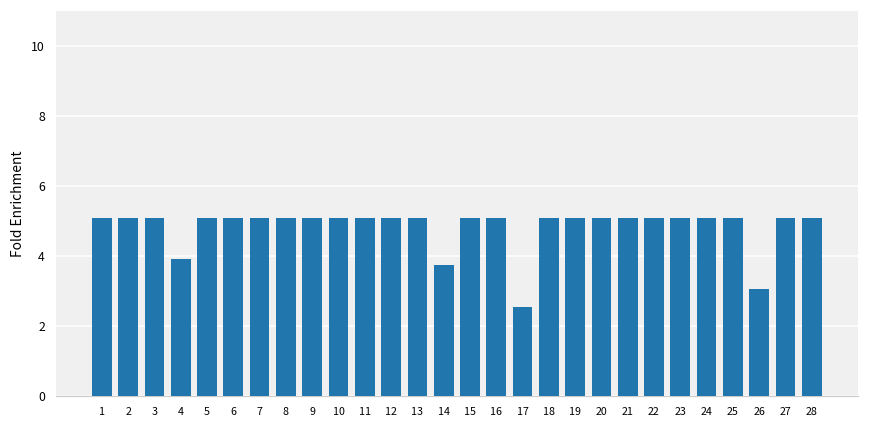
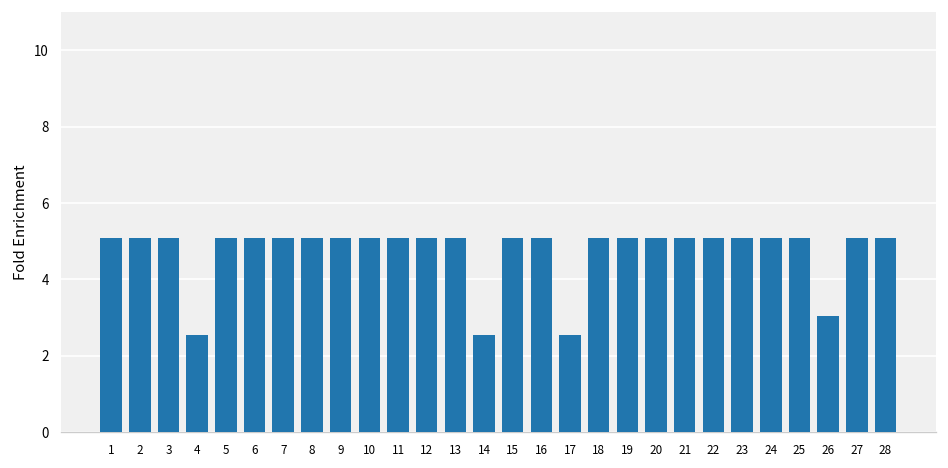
  {
    "1": 5.1,
    "2": 5.1,
    "3": 5.1,
-   "4": 3.9,
+   "4": 2.5,
    "5": 5.1,
    "6": 5.1,
    "7": 5.1,
    "8": 5.1,
    "9": 5.1,
    "10": 5.1,
    "11": 5.1,
    "12": 5.1,
    "13": 5.1,
-   "14": 3.8,
+   "14": 2.5,
    "15": 5.1,
    "16": 5.1,
    "17": 2.5,
    "18": 5.1,
    "19": 5.1,
    "20": 5.1,
    "21": 5.1,
    "22": 5.1,
    "23": 5.1,
    "24": 5.1,
    "25": 5.1,
    "26": 3.1,
    "27": 5.1,
    "28": 5.1
  }
